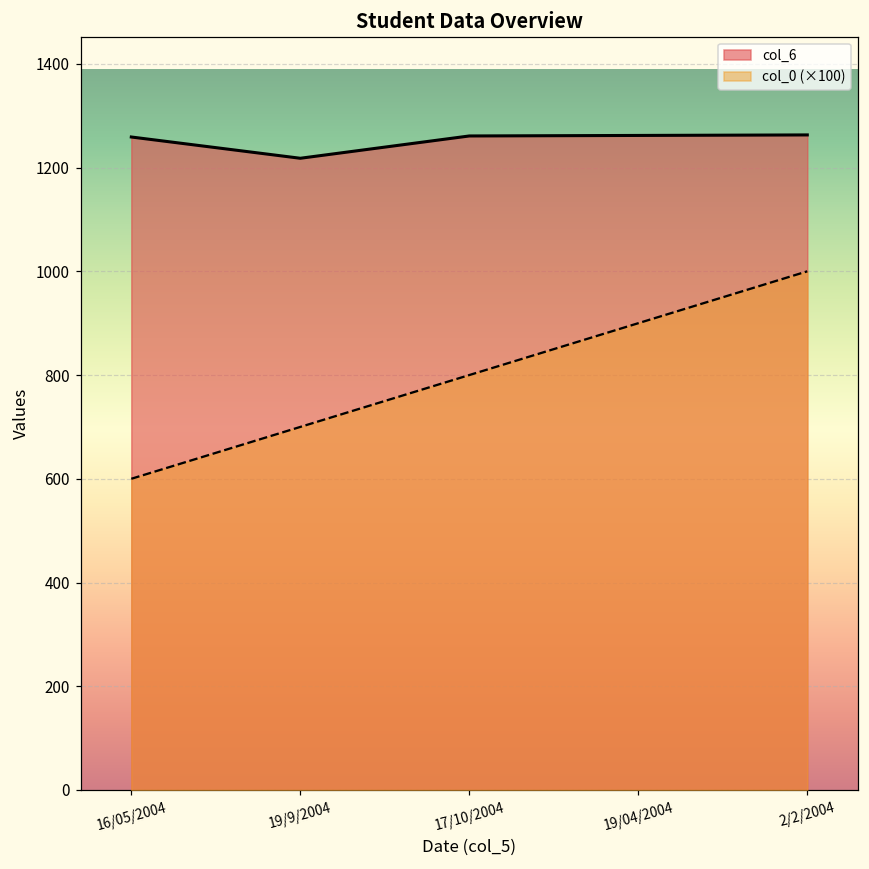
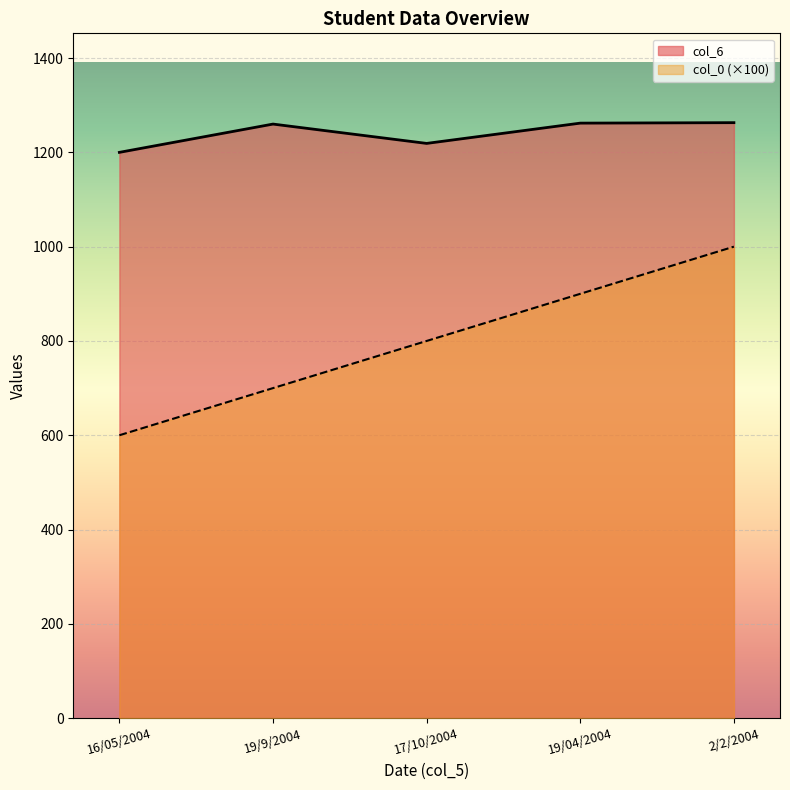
  {
    "col_6": {
-     "16/05/2004": 1260,
-     "19/9/2004": 1220,
-     "17/10/2004": 1260,
+     "16/05/2004": 1200,
+     "19/9/2004": 1260,
+     "17/10/2004": 1220,
      "19/04/2004": 1260,
      "2/2/2004": 1260
    },
    "col_0 (×100)": {
      "16/05/2004": 600,
      "19/9/2004": 700,
      "17/10/2004": 800,
      "19/04/2004": 900,
      "2/2/2004": 1000
    }
  }
